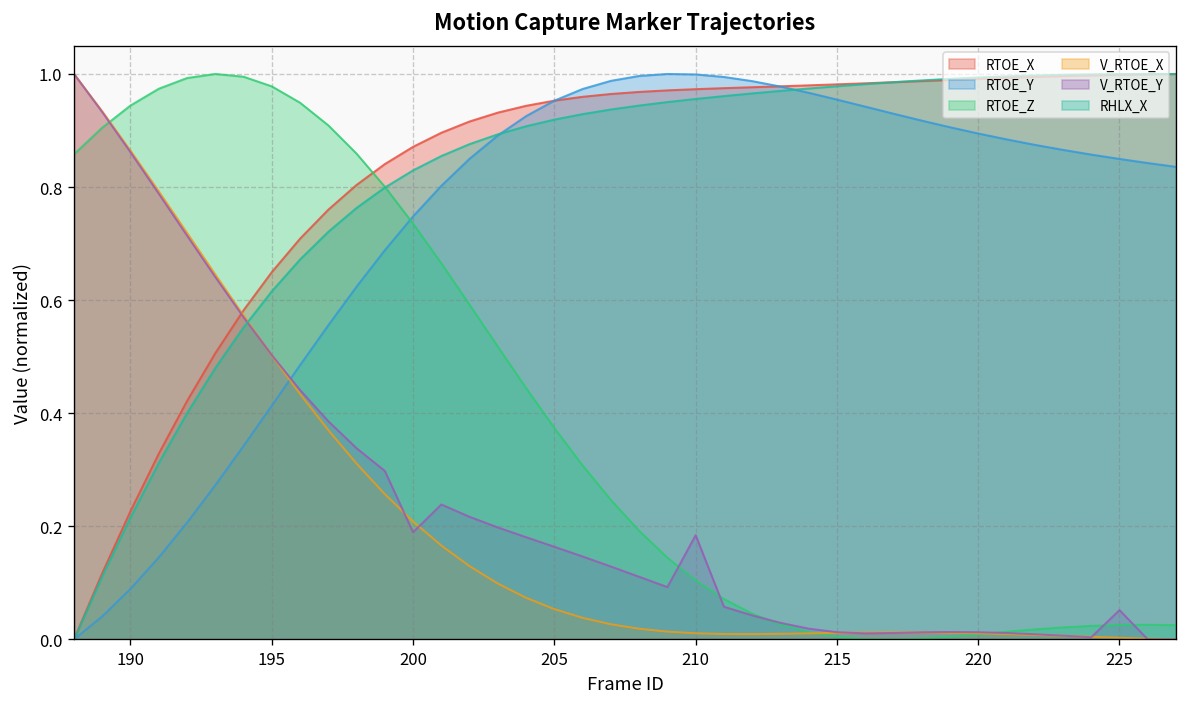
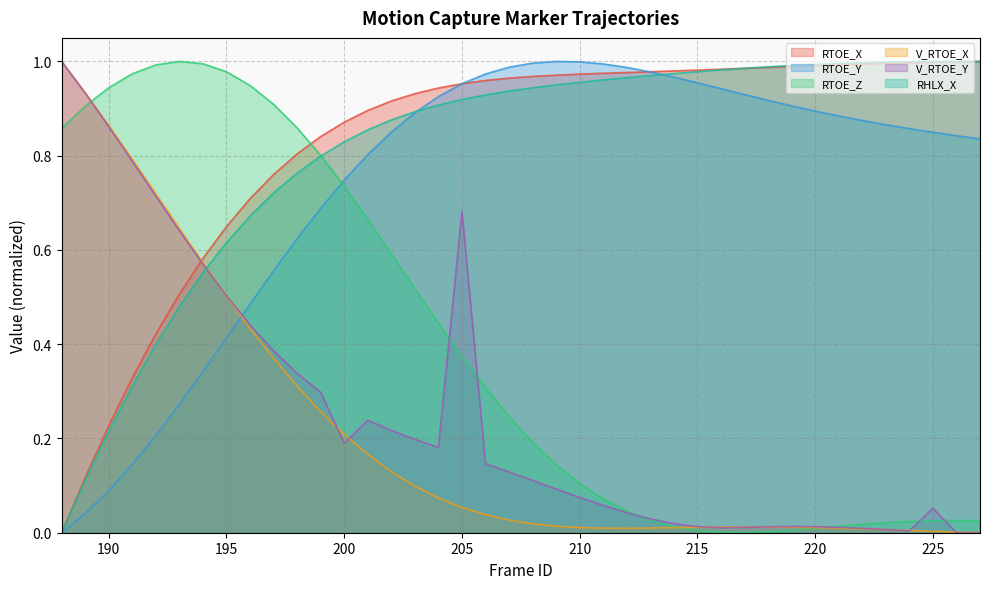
  {
    "V_RTOE_Y": {
      "200": 0.19,
-     "205": 0.16,
-     "210": 0.18,
+     "205": 0.68,
+     "210": 0.07,
      "225": 0.05
    }
  }
